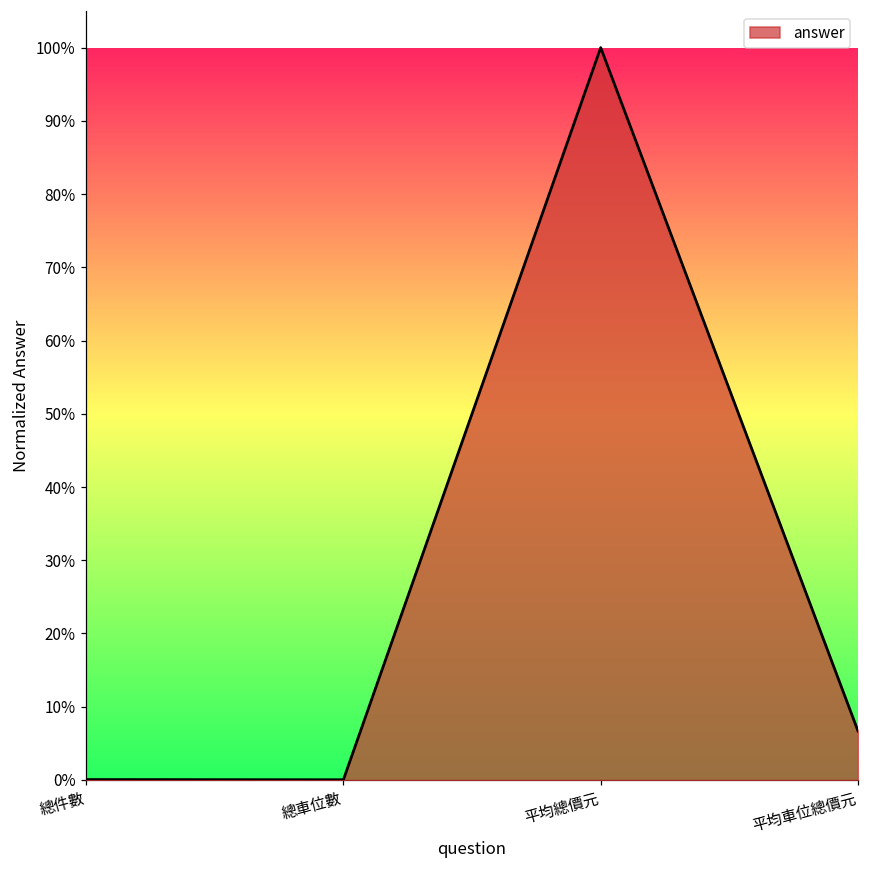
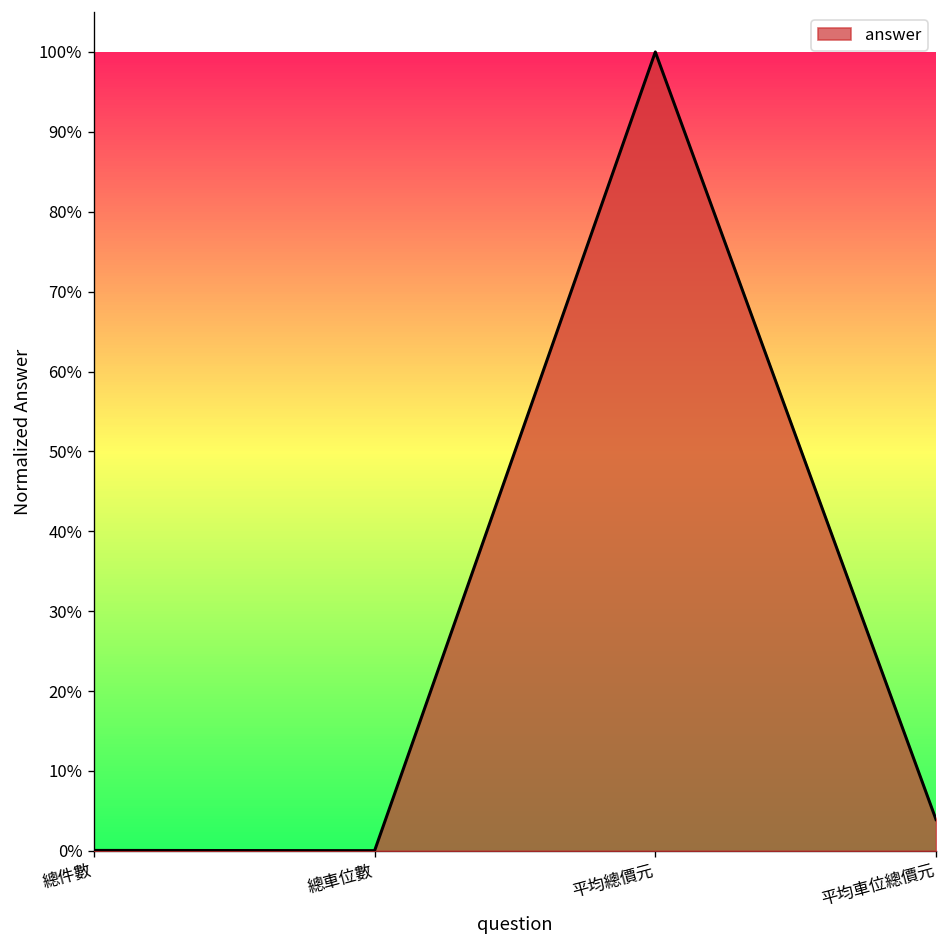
  {
    "總件數": "0%",
    "總車位數": "0%",
    "平均總價元": "100%",
-   "平均車位總價元": "7%"
+   "平均車位總價元": "4%"
  }
